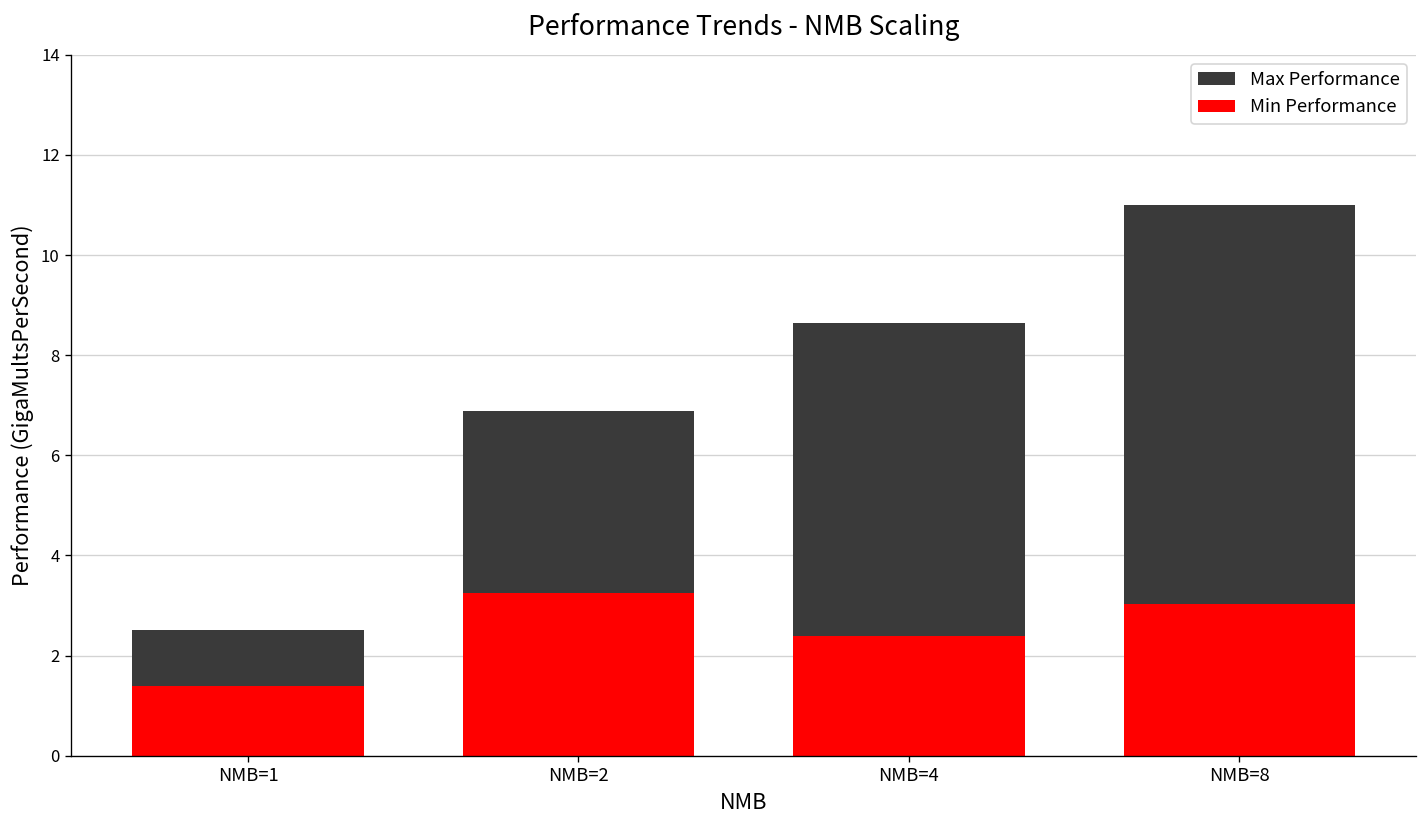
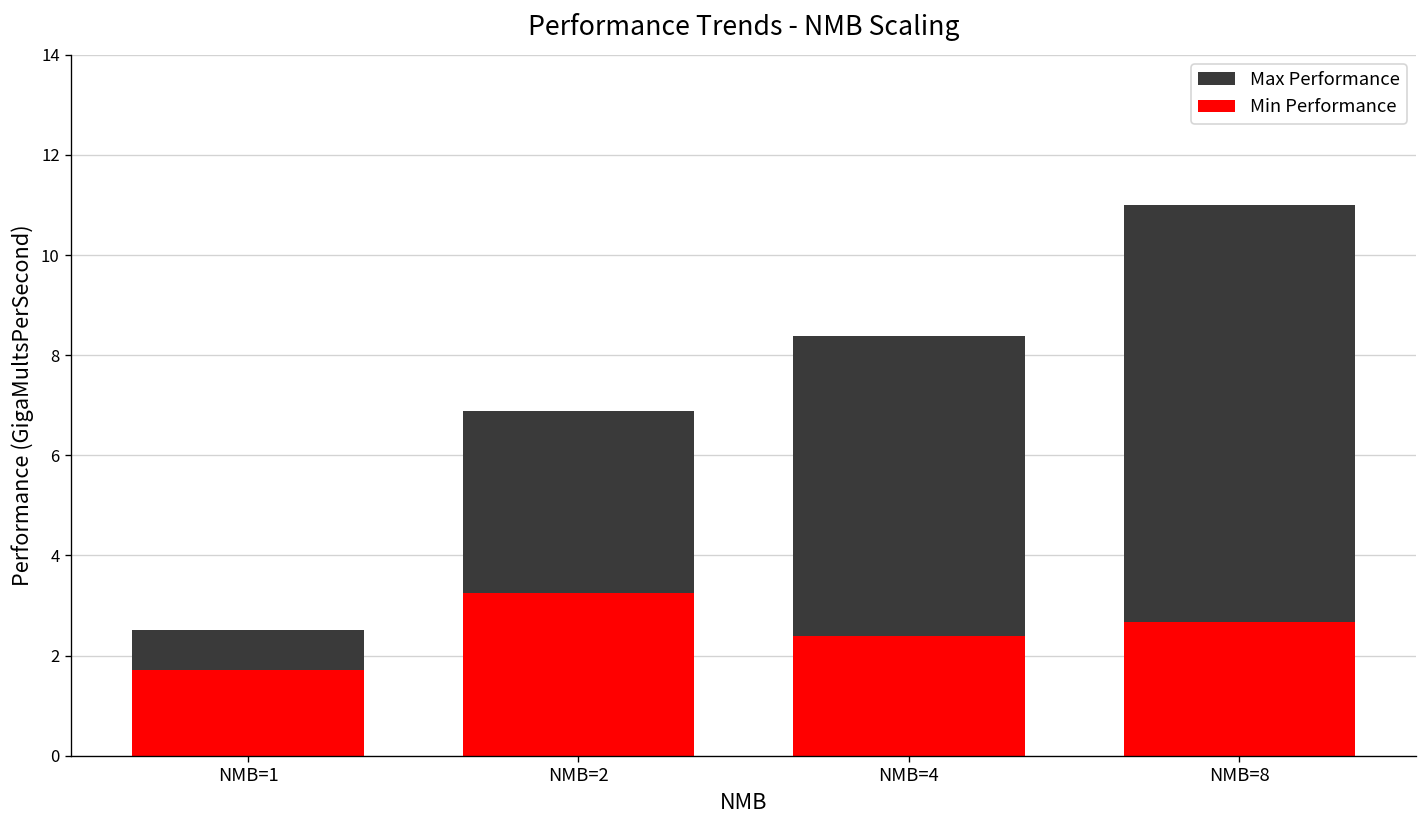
  {
    "Max Performance": {
      "NMB=1": 2.5,
      "NMB=2": 6.9,
-     "NMB=4": 8.7,
+     "NMB=4": 8.4,
      "NMB=8": 11.0
    },
    "Min Performance": {
-     "NMB=1": 1.4,
-     "NMB=8": 3.0
+     "NMB=1": 1.7,
+     "NMB=8": 2.7
    }
  }
